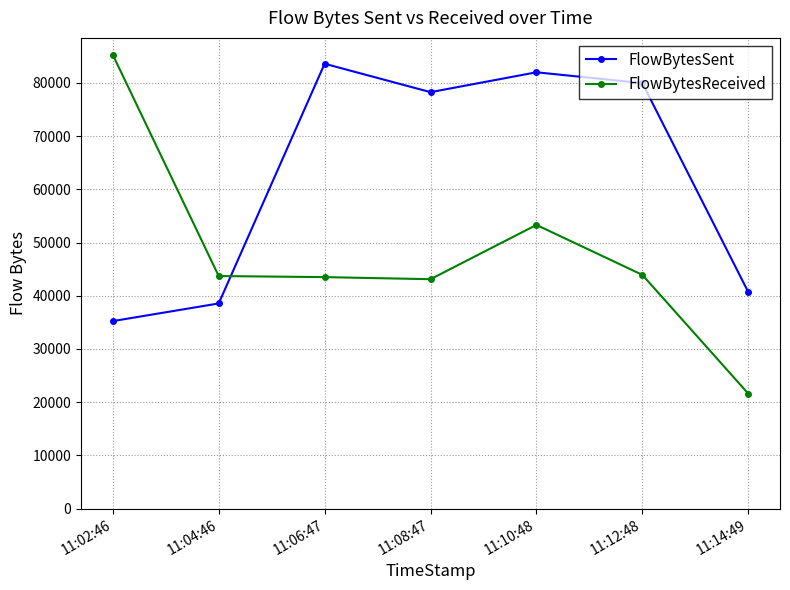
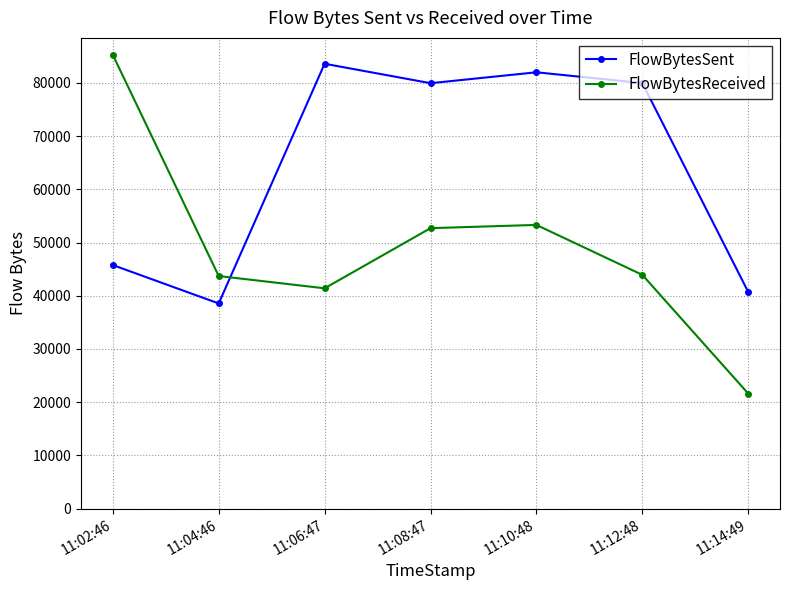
  {
    "FlowBytesSent": {
-     "11:02:46": 35000,
+     "11:02:46": 46000,
      "11:04:46": 39000,
      "11:06:47": 84000,
-     "11:08:47": 78000,
+     "11:08:47": 80000,
      "11:10:48": 82000,
      "11:14:49": 41000
    },
    "FlowBytesReceived": {
      "11:02:46": 85000,
      "11:04:46": 44000,
-     "11:06:47": 44000,
-     "11:08:47": 43000,
+     "11:06:47": 41000,
+     "11:08:47": 53000,
      "11:10:48": 53000,
      "11:12:48": 44000,
      "11:14:49": 22000
    }
  }
